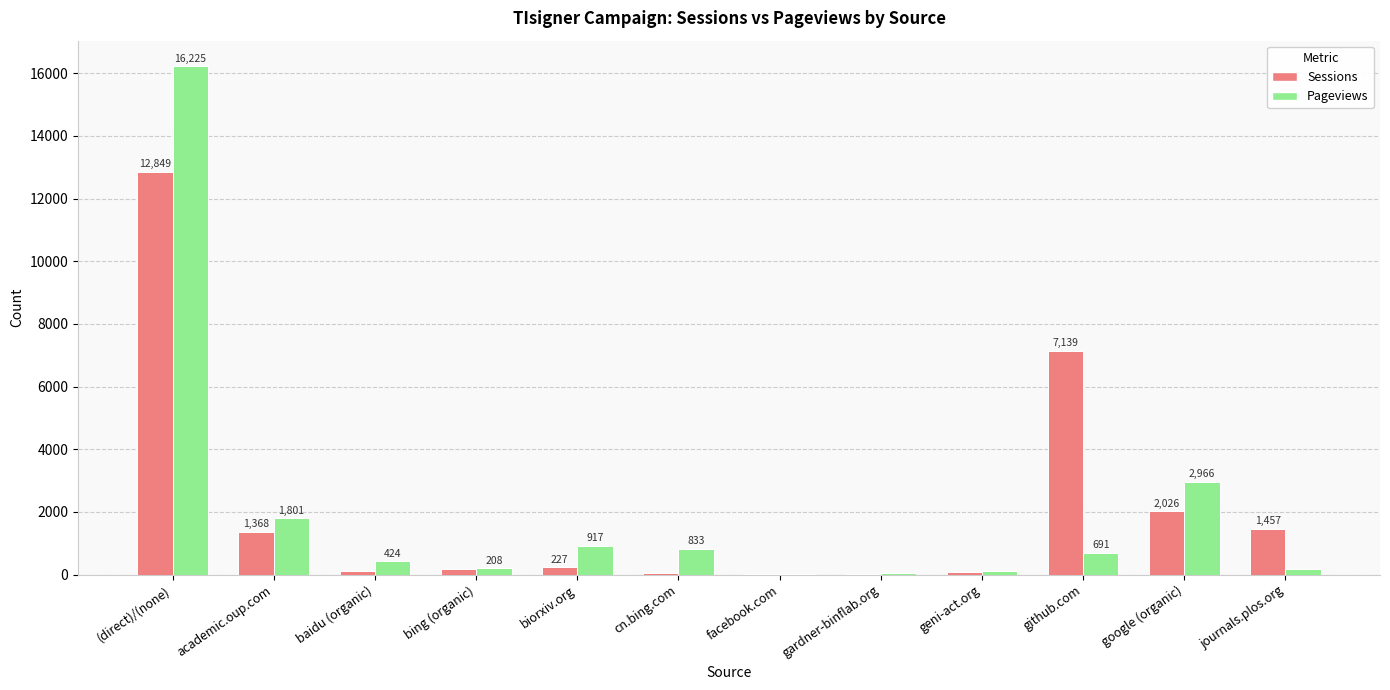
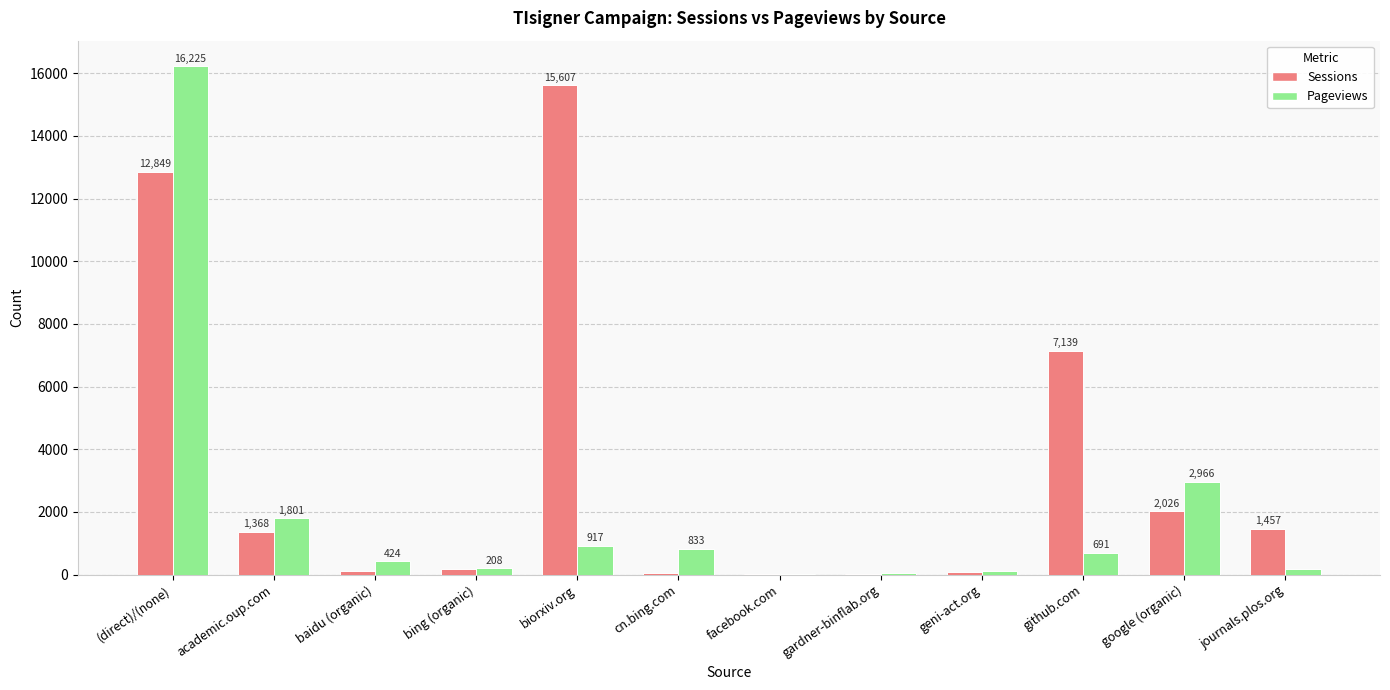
  {
    "Sessions": {
      "(direct)/(none)": "12,849",
      "academic.oup.com": "1,368",
-     "biorxiv.org": "227",
+     "biorxiv.org": "15,607",
      "github.com": "7,139",
      "google (organic)": "2,026",
      "journals.plos.org": "1,457"
    },
    "Pageviews": {
      "(direct)/(none)": "16,225",
      "academic.oup.com": "1,801",
      "baidu (organic)": "424",
      "bing (organic)": "208",
      "biorxiv.org": "917",
      "cn.bing.com": "833",
      "github.com": "691",
      "google (organic)": "2,966"
    }
  }
